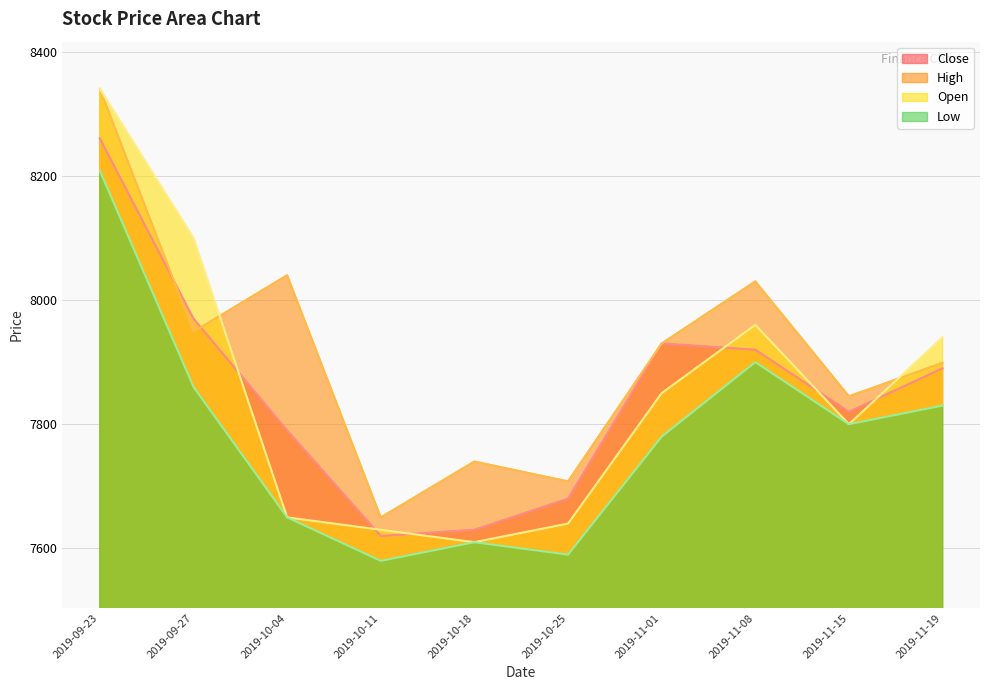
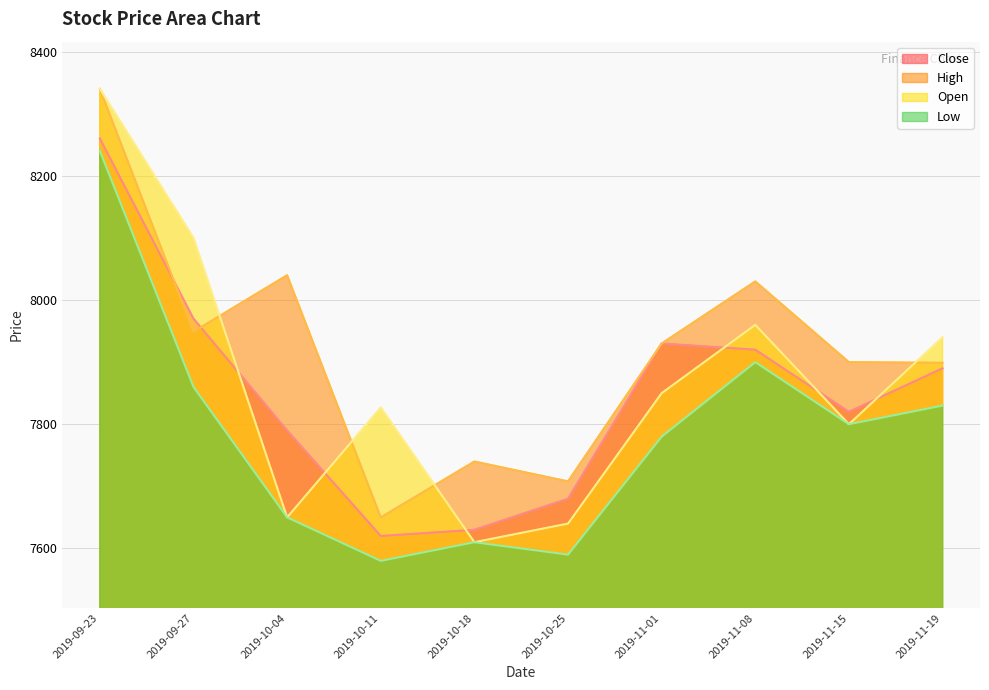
  {
    "Close": {
      "2019-09-23": 8260,
      "2019-09-27": 7970,
      "2019-10-04": 7790,
      "2019-10-11": 7620,
      "2019-10-18": 7630,
      "2019-10-25": 7680,
      "2019-11-08": 7920,
      "2019-11-15": 7820,
      "2019-11-19": 7890
    },
    "High": {
      "2019-09-27": 7950,
      "2019-10-04": 8040,
      "2019-10-11": 7650,
      "2019-10-18": 7740,
      "2019-10-25": 7710,
      "2019-11-08": 8030,
-     "2019-11-15": 7850,
+     "2019-11-15": 7900,
      "2019-11-19": 7900
    },
    "Open": {
      "2019-09-27": 8100,
-     "2019-10-11": 7630,
+     "2019-10-11": 7830,
      "2019-10-25": 7640,
      "2019-11-01": 7850,
      "2019-11-08": 7960,
      "2019-11-19": 7940
    },
    "Low": {
-     "2019-09-23": 8210,
+     "2019-09-23": 8240,
      "2019-09-27": 7860,
      "2019-10-11": 7580,
      "2019-10-25": 7590,
      "2019-11-01": 7780,
      "2019-11-08": 7900,
      "2019-11-19": 7830
    }
  }
